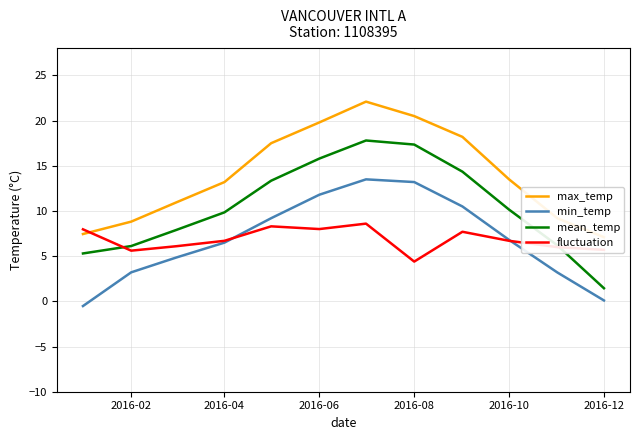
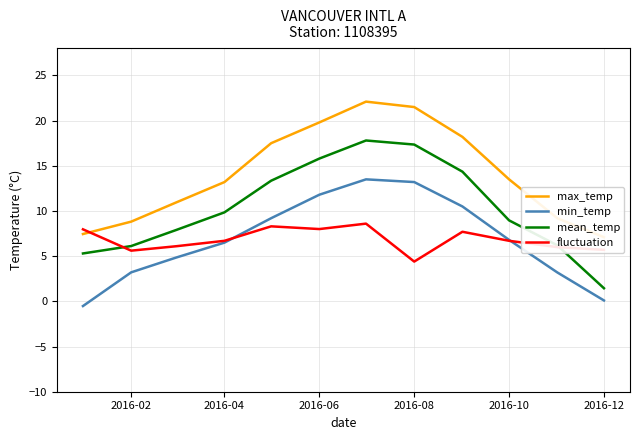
  {
    "max_temp": {
      "2016-02": 9,
      "2016-04": 13,
      "2016-06": 20,
-     "2016-08": 21,
+     "2016-08": 22,
      "2016-10": 14
    },
    "min_temp": {
      "2016-02": 3,
      "2016-06": 12,
      "2016-08": 13,
      "2016-12": 0
    },
    "mean_temp": {
      "2016-02": 6,
      "2016-04": 10,
      "2016-06": 16,
      "2016-08": 17,
-     "2016-10": 10,
+     "2016-10": 9,
      "2016-12": 1
    },
    "fluctuation": {
      "2016-02": 6,
      "2016-06": 8,
      "2016-08": 4
    }
  }
